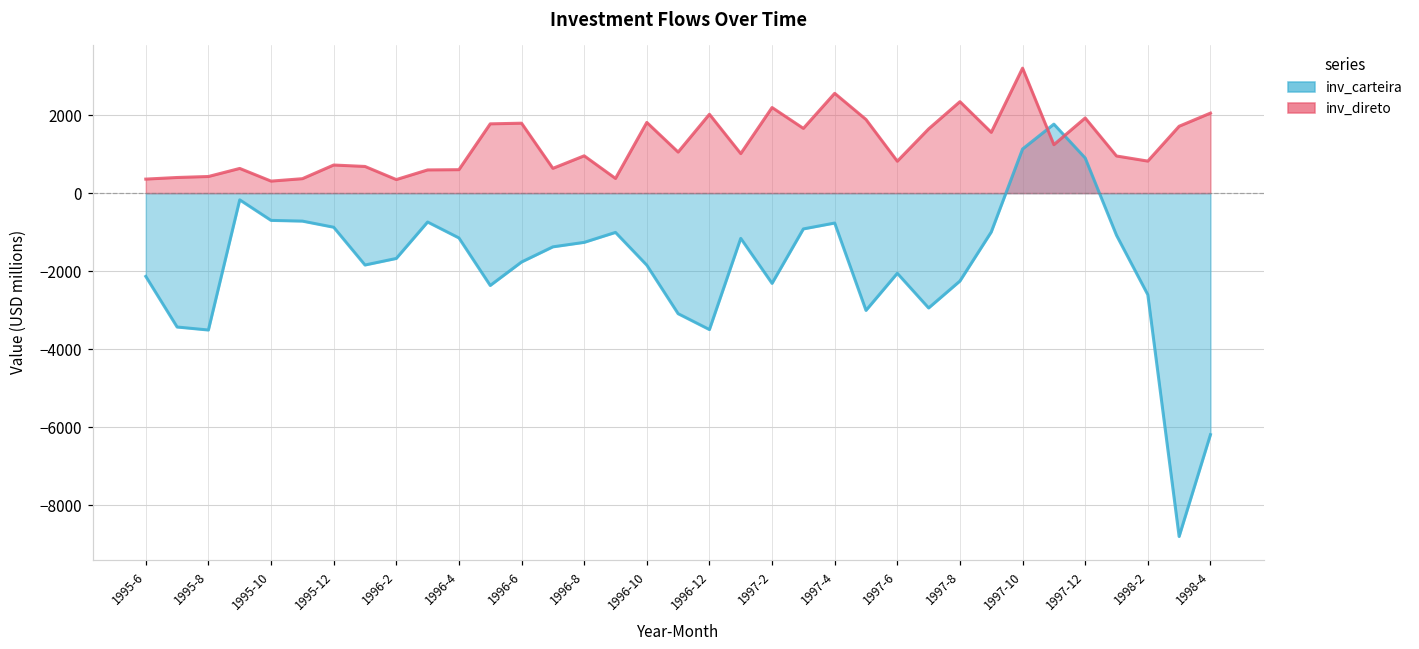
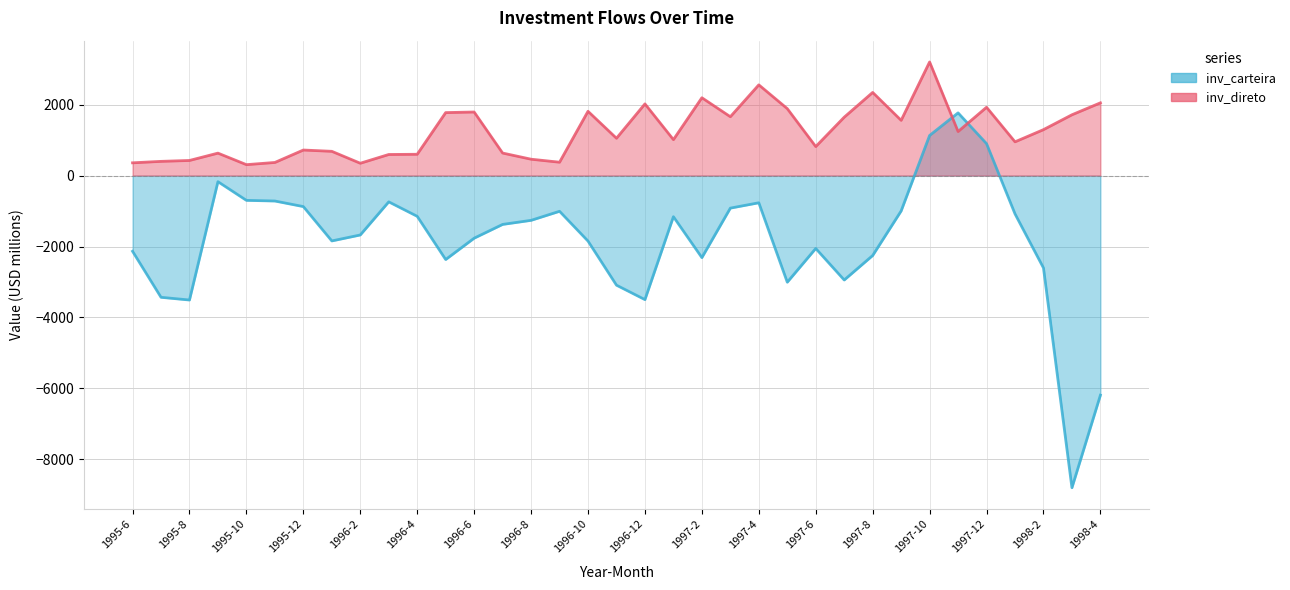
  {
    "inv_direto": {
      "1995-6": 400,
      "1995-8": 400,
      "1995-10": 300,
      "1995-12": 700,
      "1996-2": 300,
      "1996-4": 600,
      "1996-6": 1800,
-     "1996-8": 1000,
+     "1996-8": 500,
      "1996-10": 1800,
      "1996-12": 2000,
      "1997-2": 2200,
      "1997-4": 2600,
      "1997-6": 800,
      "1997-8": 2300,
      "1997-10": 3200,
      "1997-12": 1900,
-     "1998-2": 800,
+     "1998-2": 1300,
      "1998-4": 2000
    }
  }
